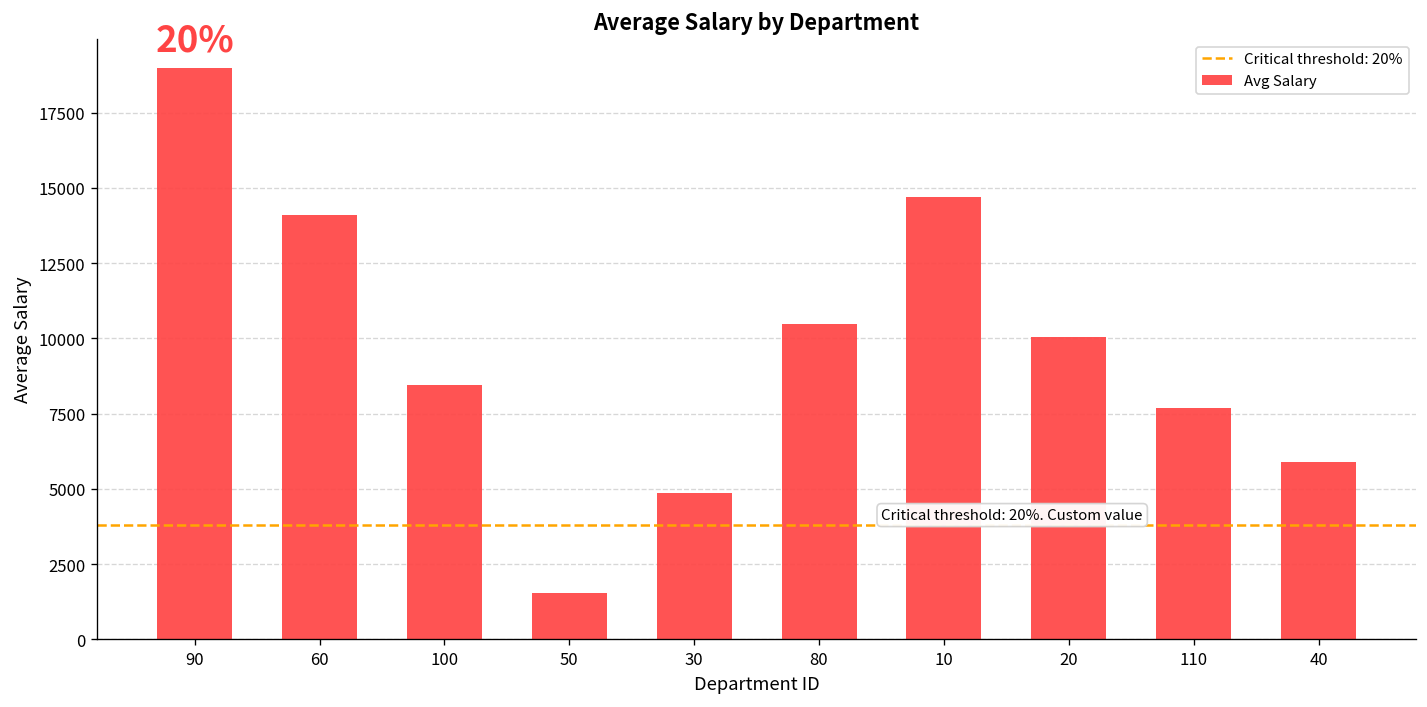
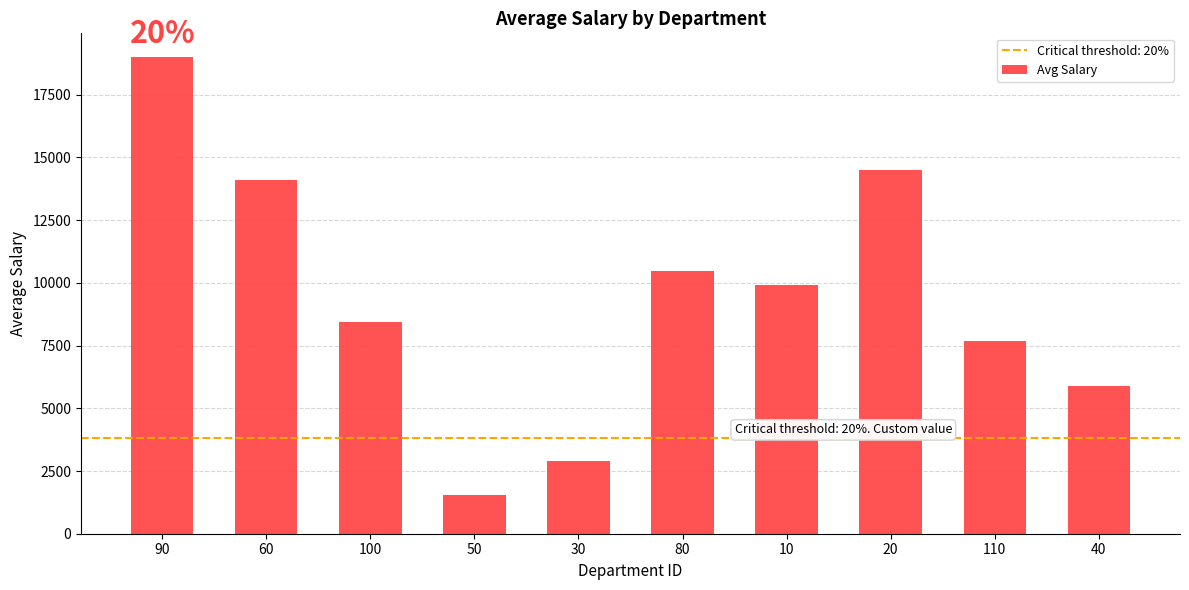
  {
    "60": 14100,
    "100": 8500,
    "50": 1500,
-   "30": 4900,
+   "30": 2900,
    "80": 10500,
-   "10": 14700,
-   "20": 10000,
+   "10": 9900,
+   "20": 14500,
    "110": 7700,
    "40": 5900
  }
